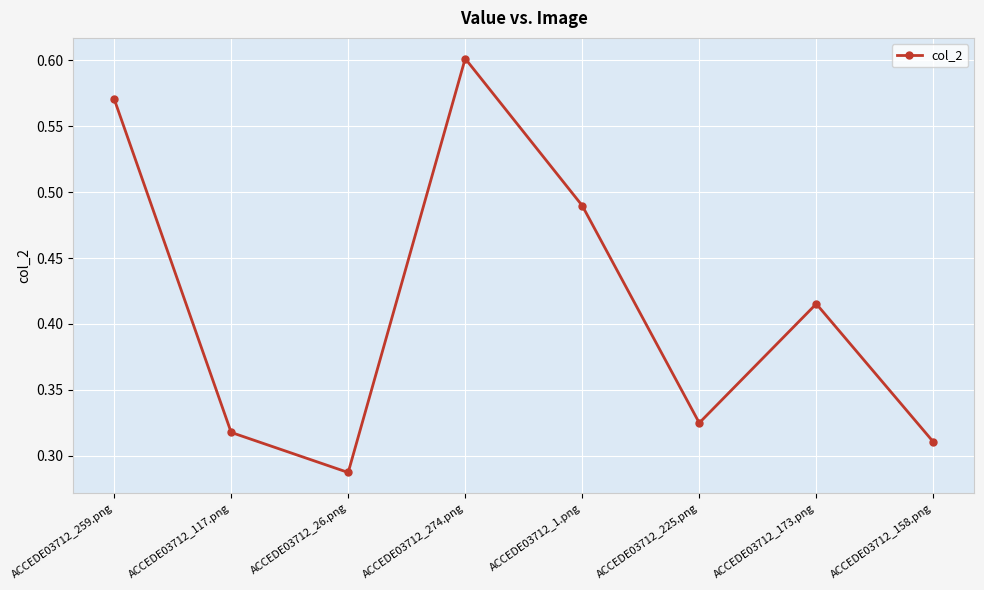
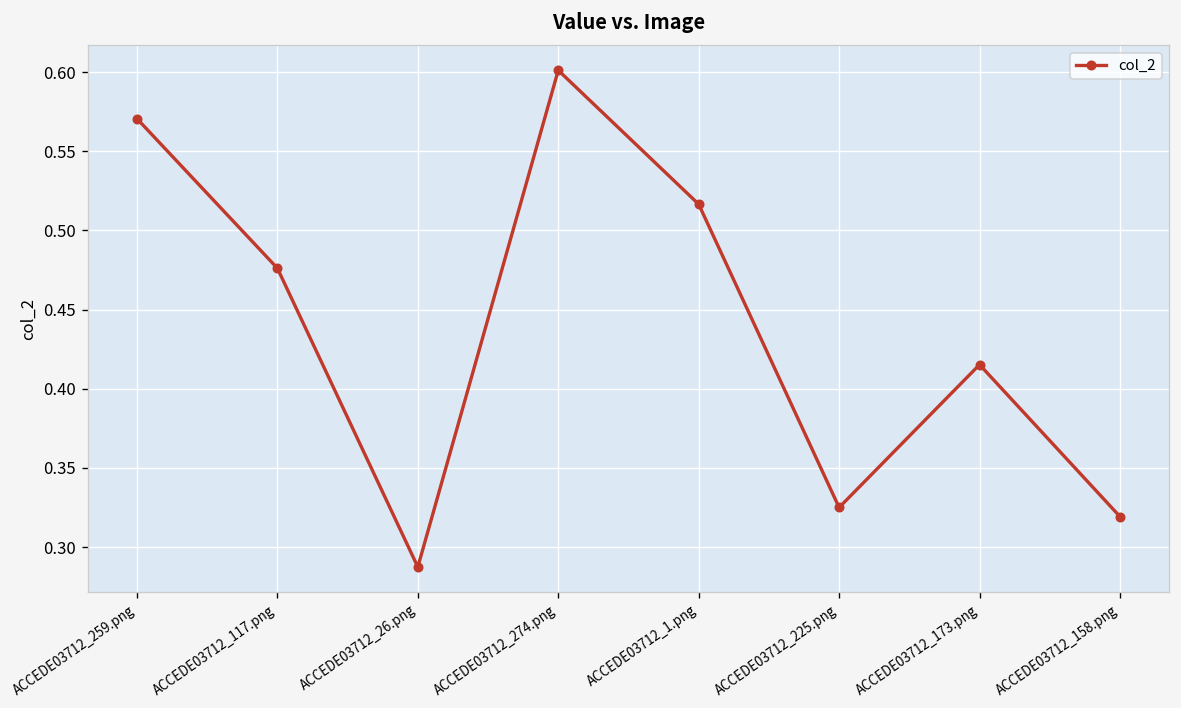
  {
    "ACCEDE03712_259.png": 0.571,
-   "ACCEDE03712_117.png": 0.318,
+   "ACCEDE03712_117.png": 0.476,
    "ACCEDE03712_26.png": 0.287,
    "ACCEDE03712_274.png": 0.601,
-   "ACCEDE03712_1.png": 0.490,
+   "ACCEDE03712_1.png": 0.517,
    "ACCEDE03712_225.png": 0.325,
    "ACCEDE03712_173.png": 0.415,
-   "ACCEDE03712_158.png": 0.311
+   "ACCEDE03712_158.png": 0.319
  }
